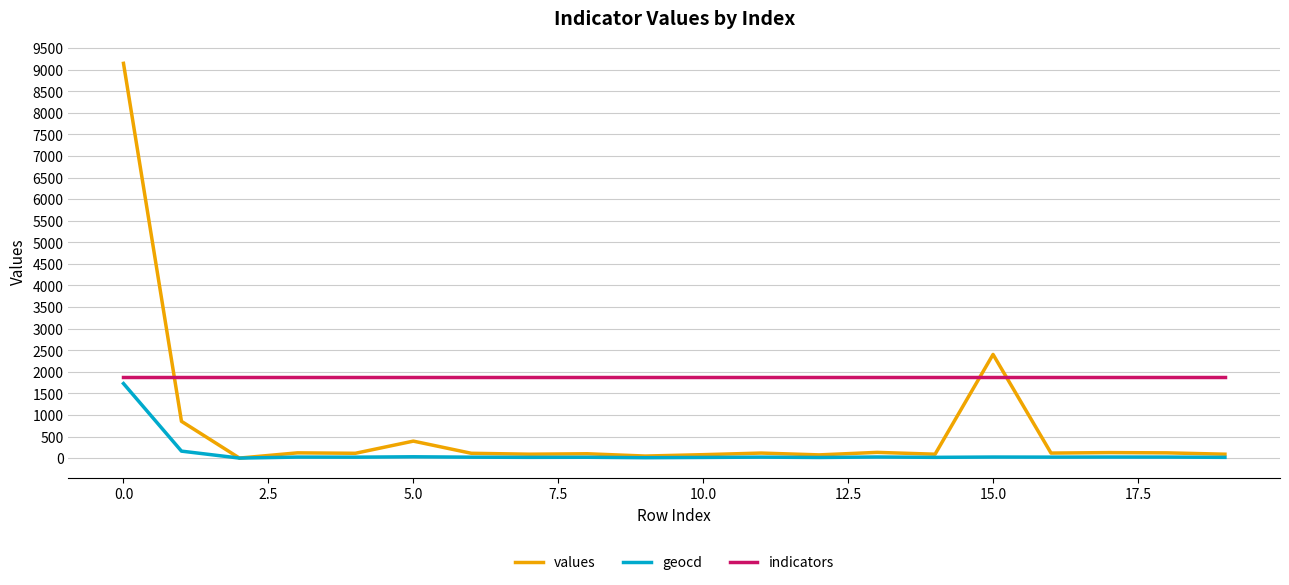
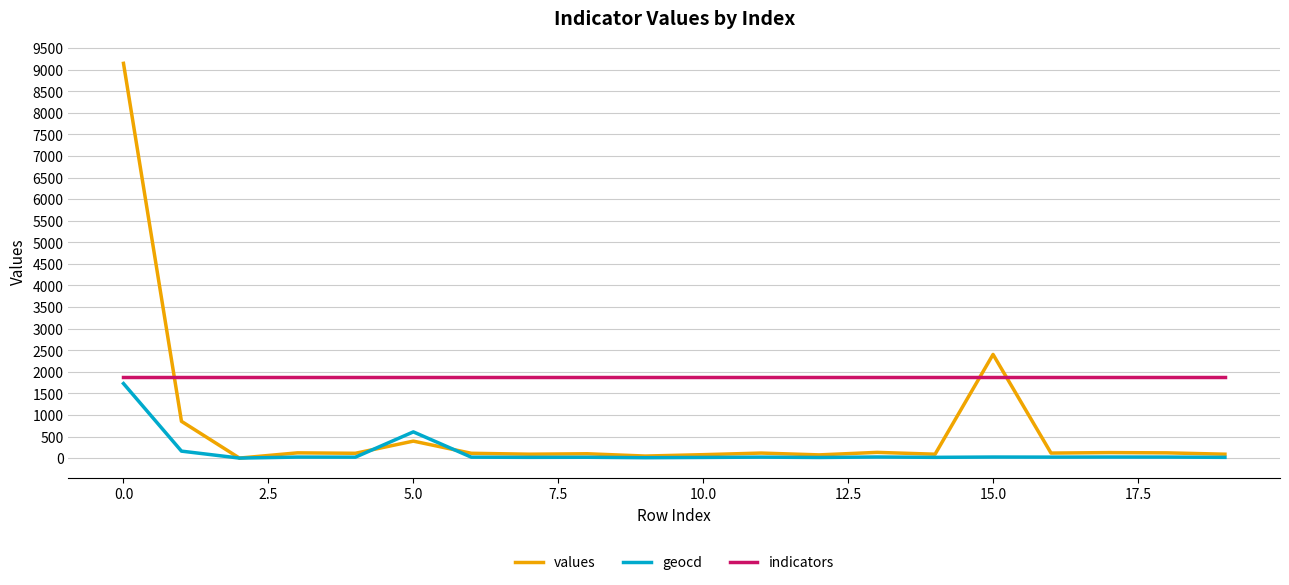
  {
    "values": {
      "0.0": 9100,
      "5.0": 400,
      "10.0": 100,
      "15.0": 2400
    },
    "geocd": {
      "0.0": 1700,
-     "5.0": 0,
+     "5.0": 600,
      "10.0": 0,
      "15.0": 0
    },
    "indicators": {
      "0.0": 1900,
      "5.0": 1900,
      "10.0": 1900,
      "15.0": 1900
    }
  }
